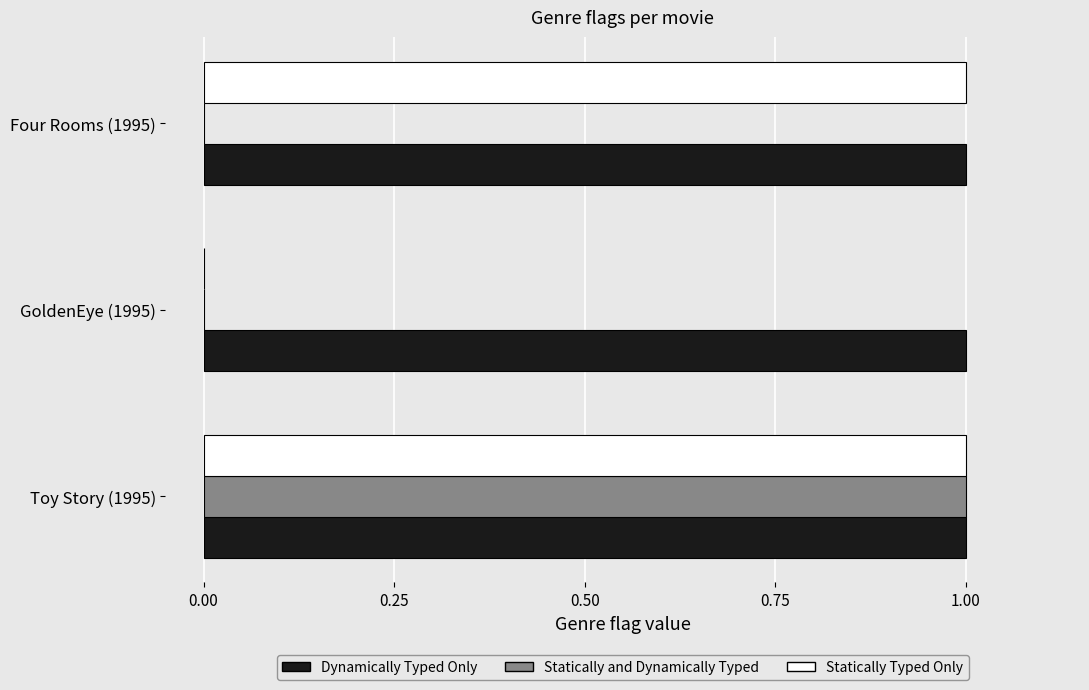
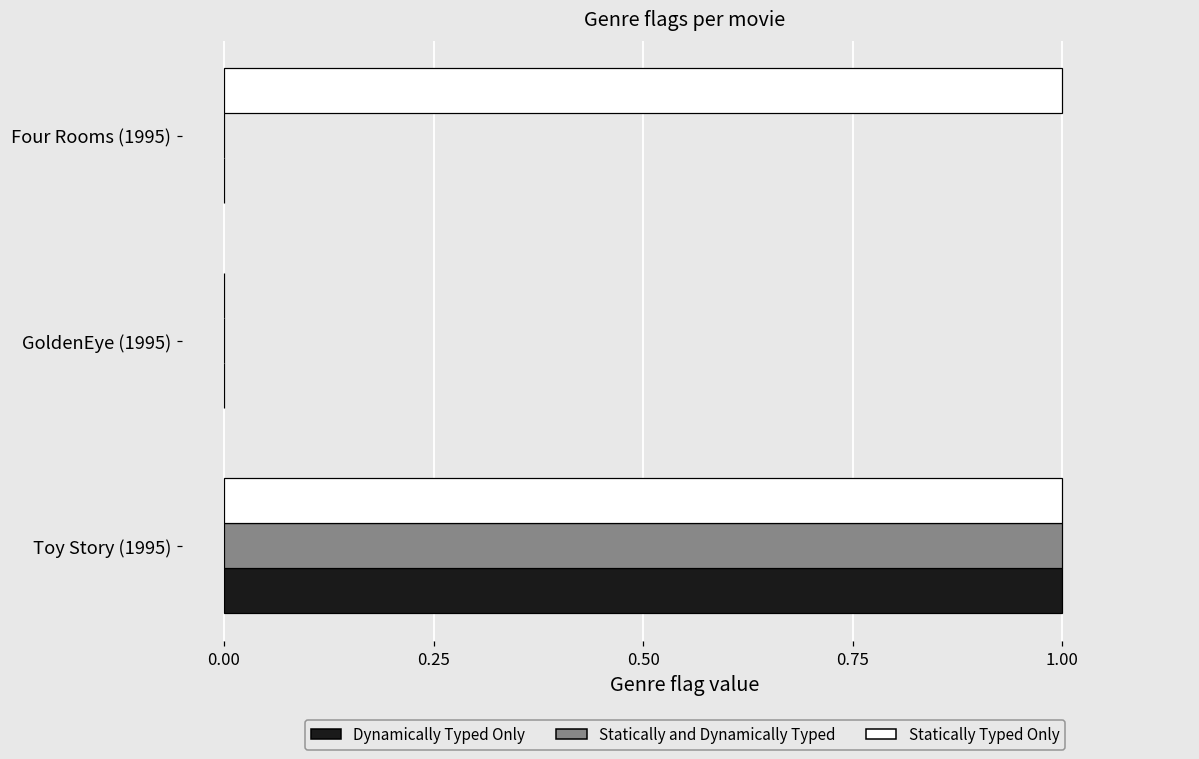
  {
    "Dynamically Typed Only": {
-     "Four Rooms (1995)": 1,
-     "GoldenEye (1995)": 1,
+     "Four Rooms (1995)": 0,
+     "GoldenEye (1995)": 0,
      "Toy Story (1995)": 1
    },
    "Statically and Dynamically Typed": {
      "Four Rooms (1995)": 0,
      "GoldenEye (1995)": 0,
      "Toy Story (1995)": 1
    },
    "Statically Typed Only": {
      "Four Rooms (1995)": 1,
      "GoldenEye (1995)": 0,
      "Toy Story (1995)": 1
    }
  }
